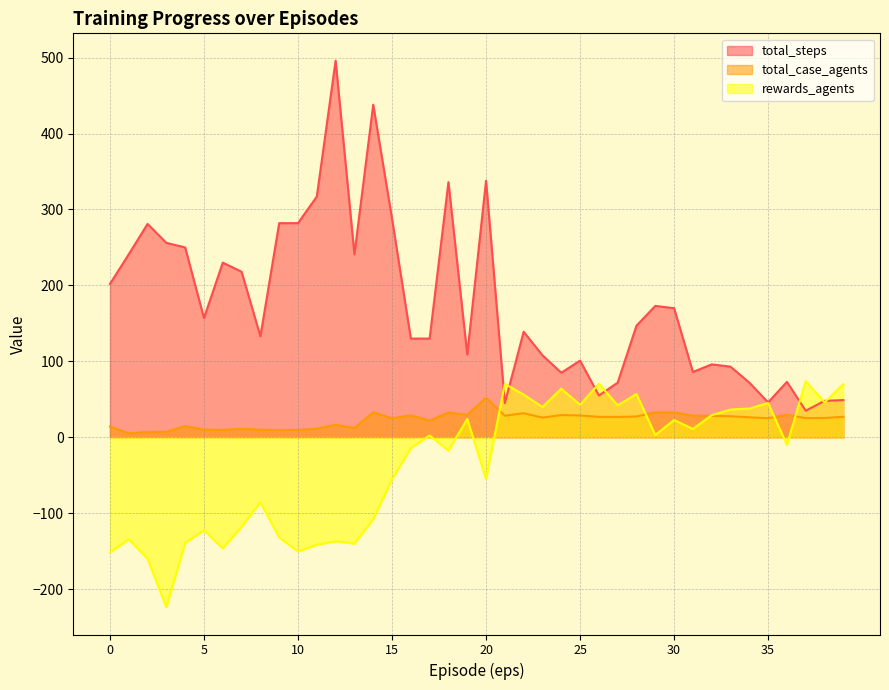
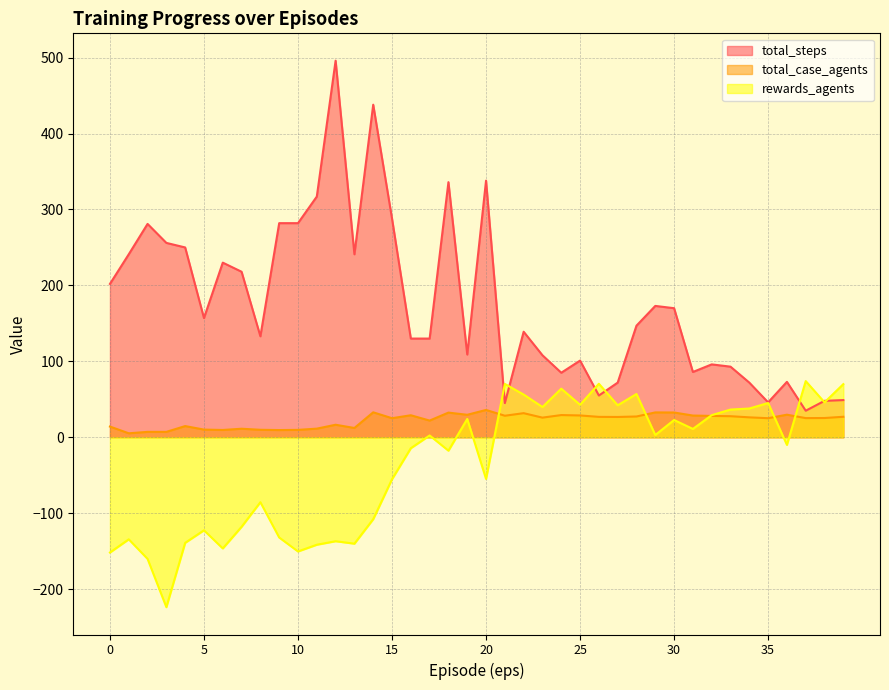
  {
    "total_steps": {
      "0": 200,
      "5": 160,
      "10": 280,
      "15": 290,
      "20": 340,
      "25": 100,
      "30": 170
    },
    "total_case_agents": {
      "0": 10,
      "5": 10,
      "10": 10,
      "15": 30,
-     "20": 50,
+     "20": 40,
      "25": 30,
      "30": 30,
      "35": 30
    }
  }
